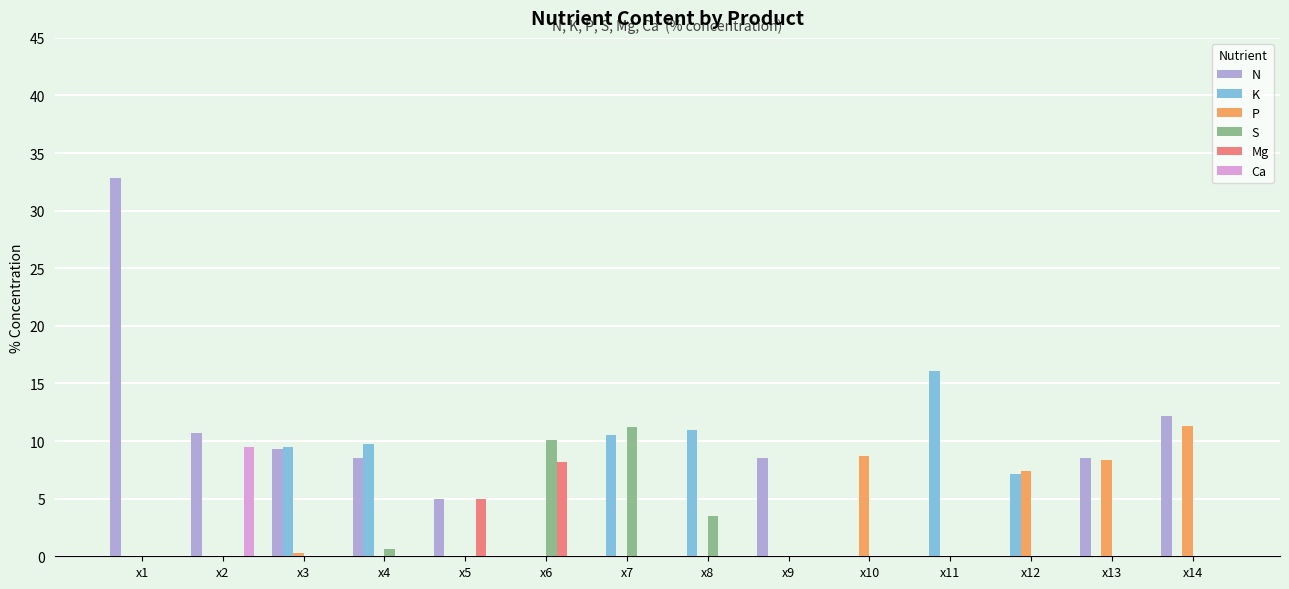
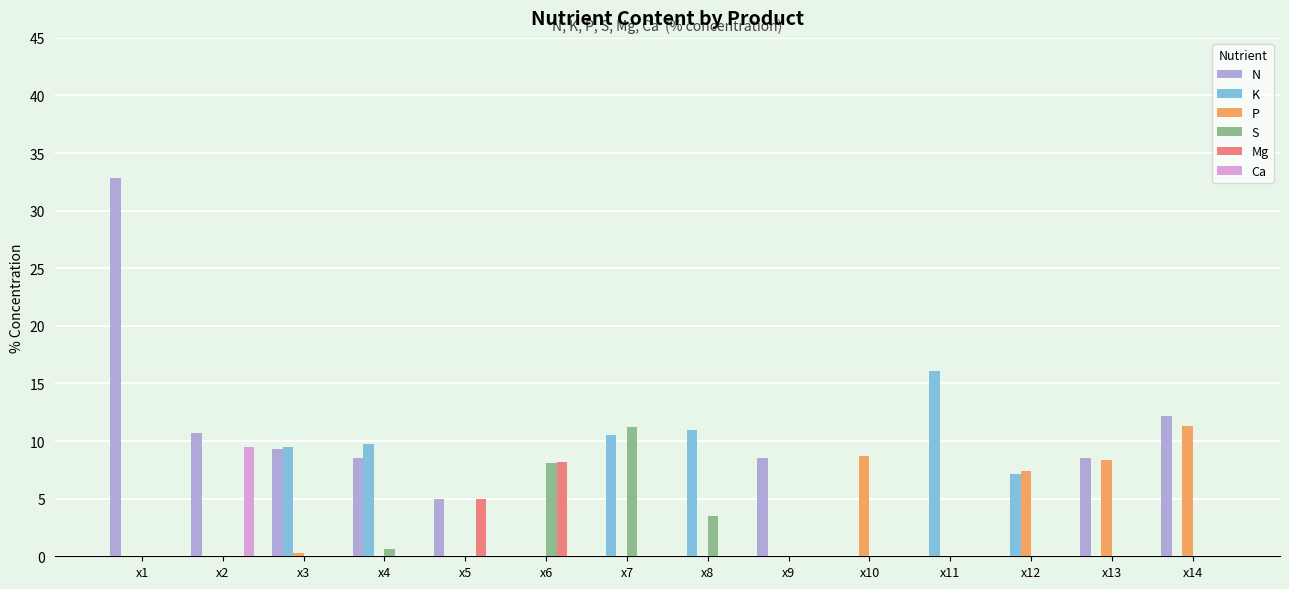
  {
    "S": {
      "x1": 0.0,
      "x2": 0.0,
      "x3": 0.0,
      "x4": 0.6,
      "x5": 0.0,
-     "x6": 10.1,
+     "x6": 8.1,
      "x7": 11.2,
      "x8": 3.5,
      "x9": 0.0,
      "x10": 0.0,
      "x11": 0.0,
      "x12": 0.0,
      "x13": 0.0,
      "x14": 0.0
    }
  }
